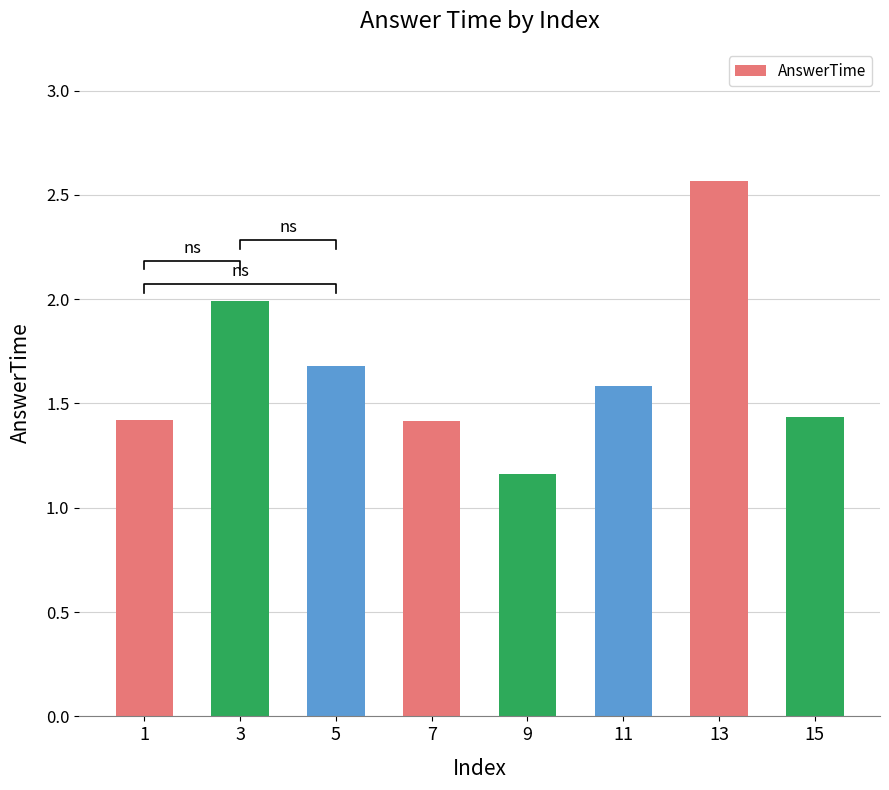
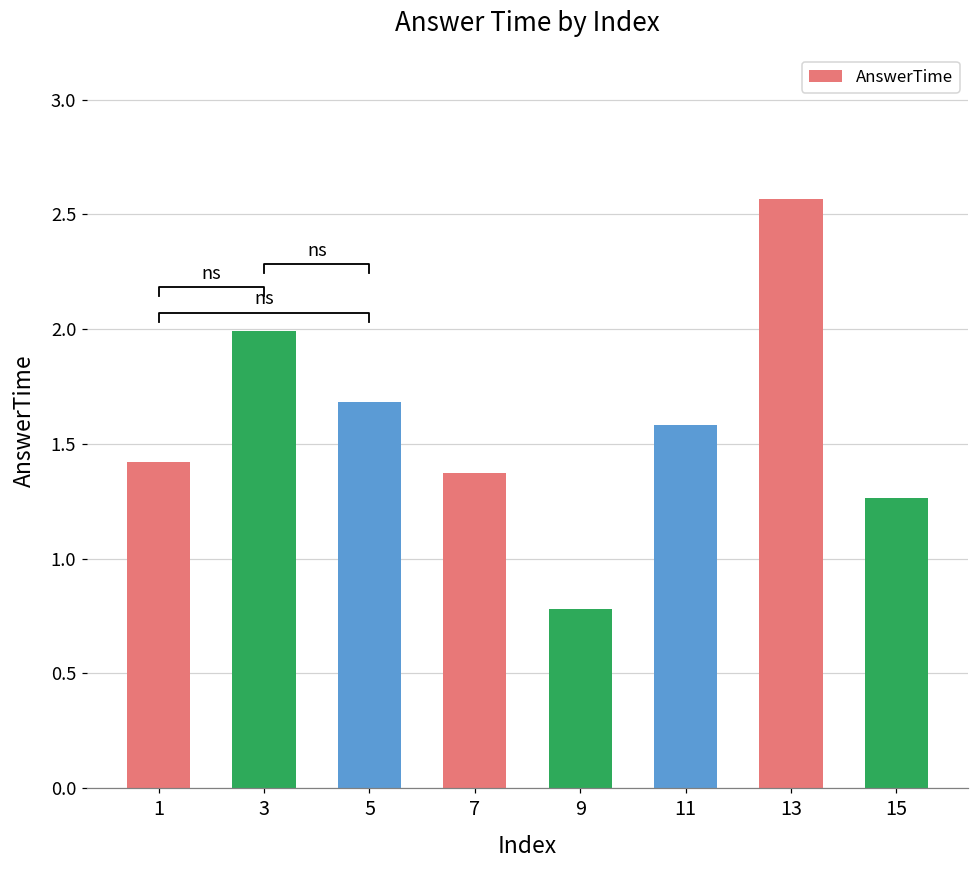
  {
    "AnswerTime": {
      "1": 1.42,
      "3": 1.99,
      "5": 1.68,
-     "7": 1.42,
-     "9": 1.16,
+     "7": 1.37,
+     "9": 0.78,
      "11": 1.58,
      "13": 2.57,
-     "15": 1.43
+     "15": 1.27
    }
  }
